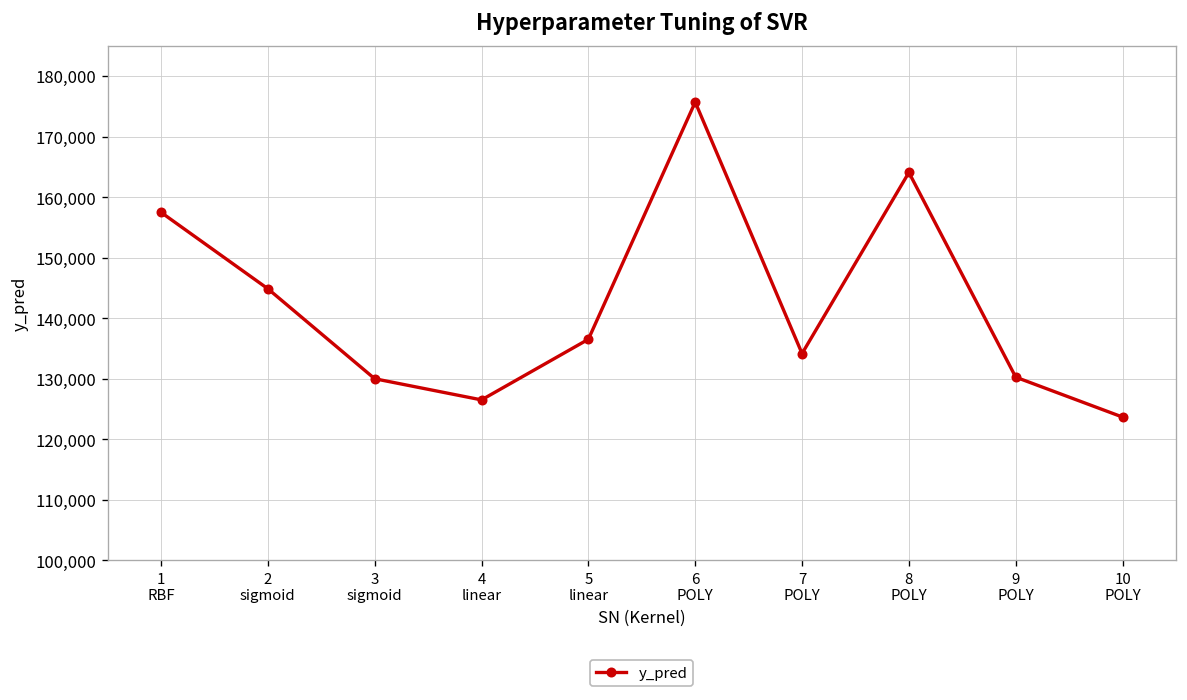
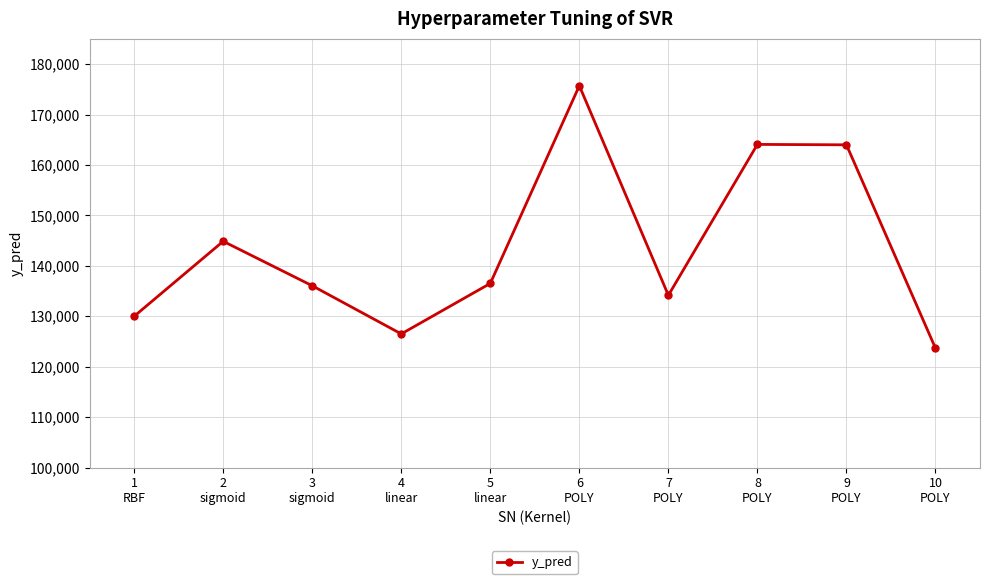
  {
-   "1 RBF": "157,000",
+   "1 RBF": "130,000",
    "2 sigmoid": "145,000",
-   "3 sigmoid": "130,000",
+   "3 sigmoid": "136,000",
    "4 linear": "127,000",
    "5 linear": "137,000",
    "6 POLY": "176,000",
    "7 POLY": "134,000",
    "8 POLY": "164,000",
-   "9 POLY": "130,000",
+   "9 POLY": "164,000",
    "10 POLY": "124,000"
  }
